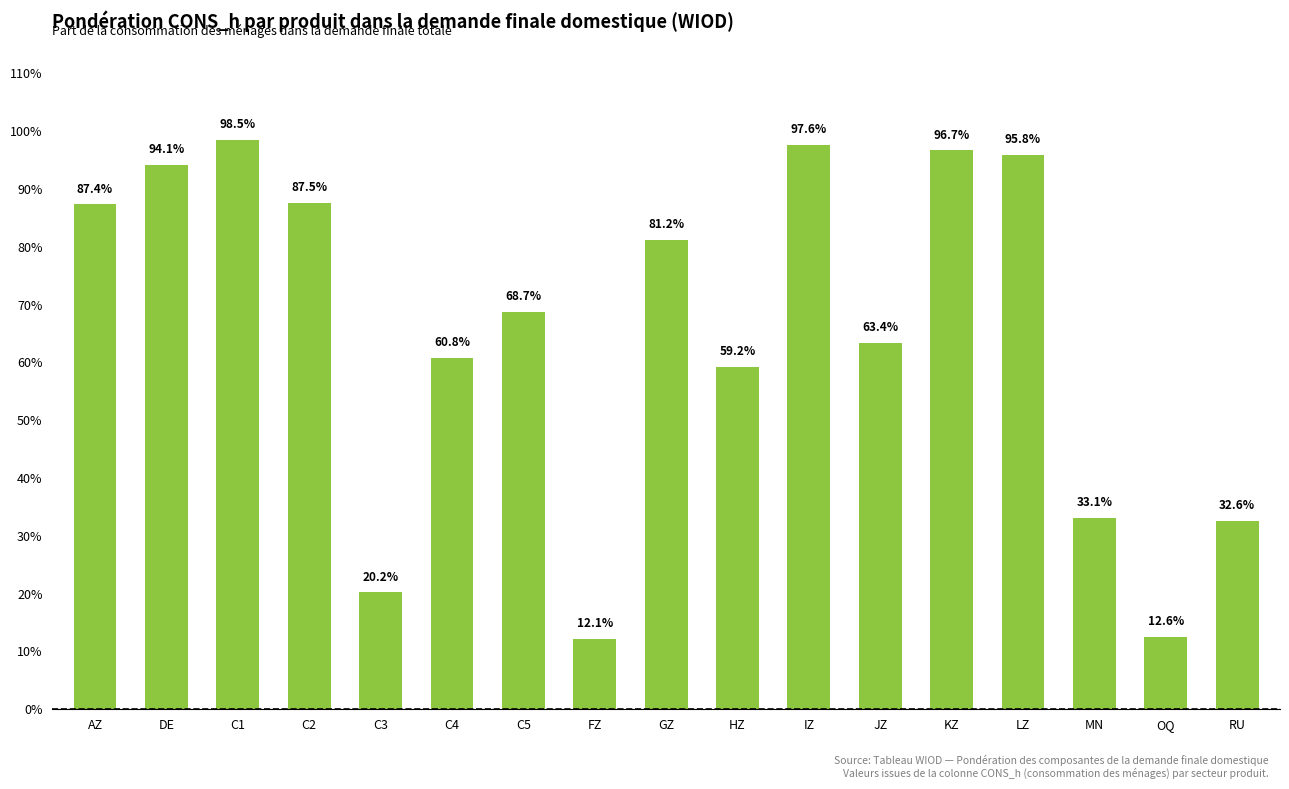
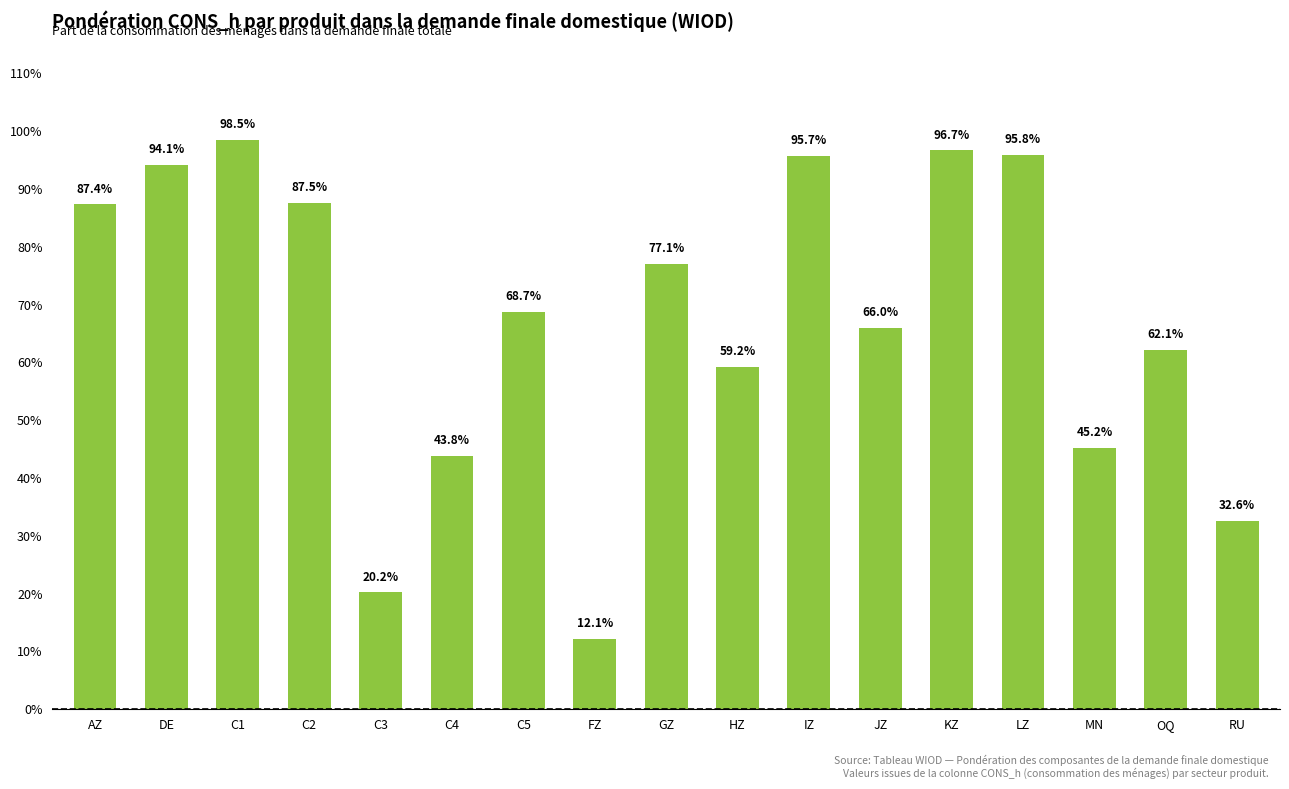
  {
    "AZ": "87.4%",
    "DE": "94.1%",
    "C1": "98.5%",
    "C2": "87.5%",
    "C3": "20.2%",
-   "C4": "60.8%",
+   "C4": "43.8%",
    "C5": "68.7%",
    "FZ": "12.1%",
-   "GZ": "81.2%",
+   "GZ": "77.1%",
    "HZ": "59.2%",
-   "IZ": "97.6%",
-   "JZ": "63.4%",
+   "IZ": "95.7%",
+   "JZ": "66.0%",
    "KZ": "96.7%",
    "LZ": "95.8%",
-   "MN": "33.1%",
-   "OQ": "12.6%",
+   "MN": "45.2%",
+   "OQ": "62.1%",
    "RU": "32.6%"
  }
